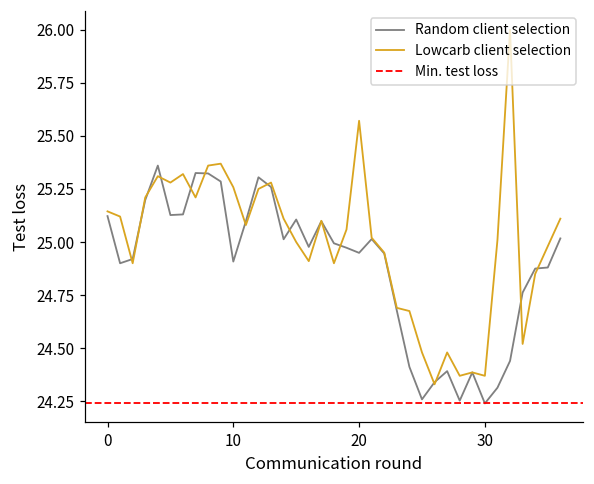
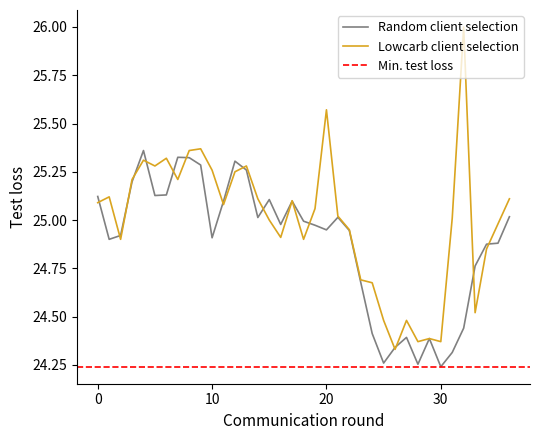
  {
    "Random client selection": {
      "0": 25.12,
      "10": 24.91,
      "20": 24.95,
      "30": 24.24
    },
    "Lowcarb client selection": {
-     "0": 25.14,
+     "0": 25.09,
      "10": 25.26,
      "20": 25.57,
      "30": 24.37
    }
  }
